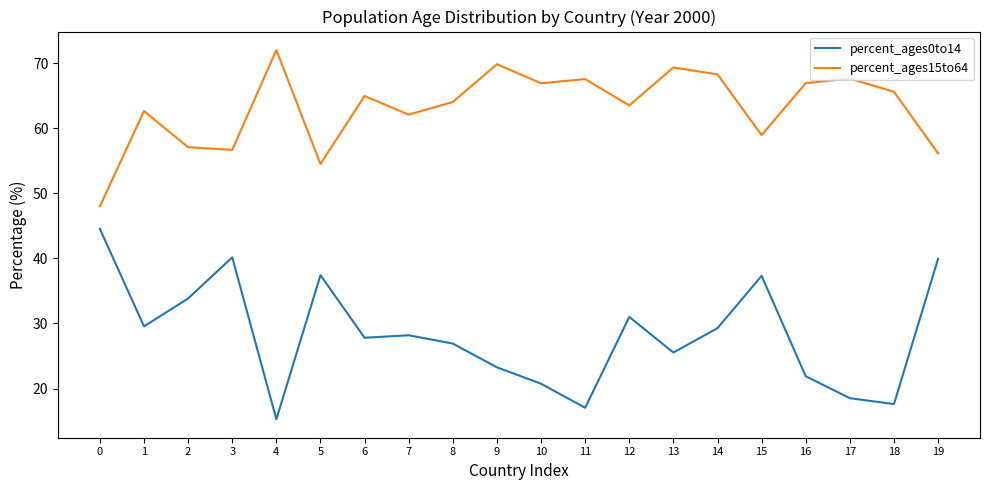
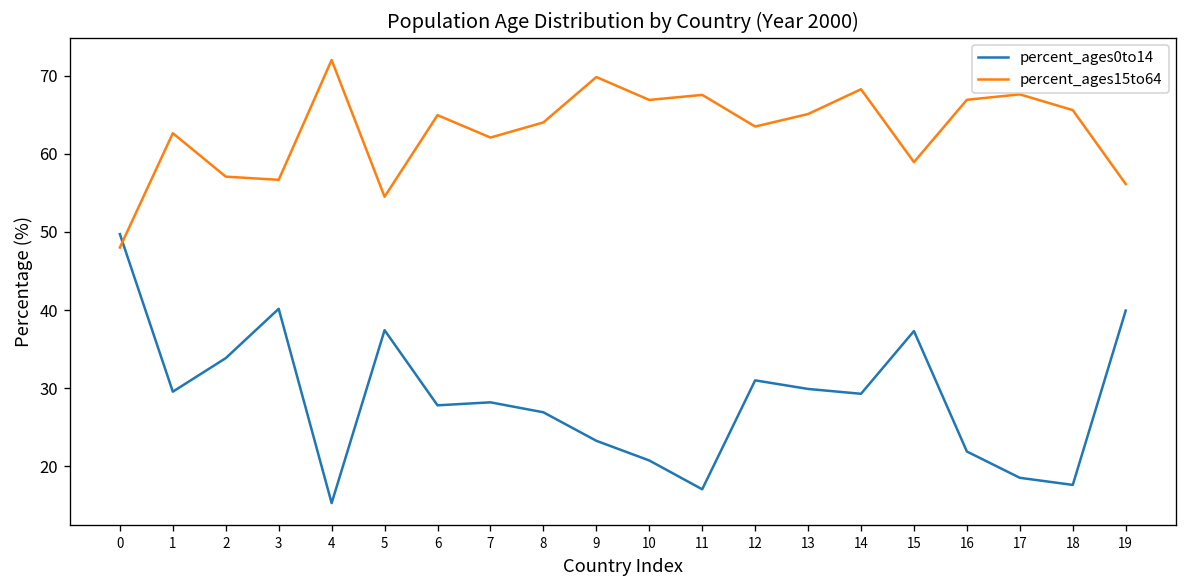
  {
    "percent_ages0to14": {
-     "0": 45,
+     "0": 50,
      "1": 30,
      "2": 34,
      "3": 40,
      "4": 15,
      "5": 37,
      "6": 28,
      "7": 28,
      "8": 27,
      "9": 23,
      "10": 21,
      "11": 17,
      "12": 31,
-     "13": 26,
+     "13": 30,
      "14": 29,
      "15": 37,
      "16": 22,
      "17": 19,
      "18": 18,
      "19": 40
    },
    "percent_ages15to64": {
      "0": 48,
      "1": 63,
      "2": 57,
      "3": 57,
      "4": 72,
      "5": 54,
      "6": 65,
      "7": 62,
      "8": 64,
      "9": 70,
      "10": 67,
      "11": 68,
      "12": 63,
-     "13": 69,
+     "13": 65,
      "14": 68,
      "15": 59,
      "16": 67,
      "18": 66,
      "19": 56
    }
  }
